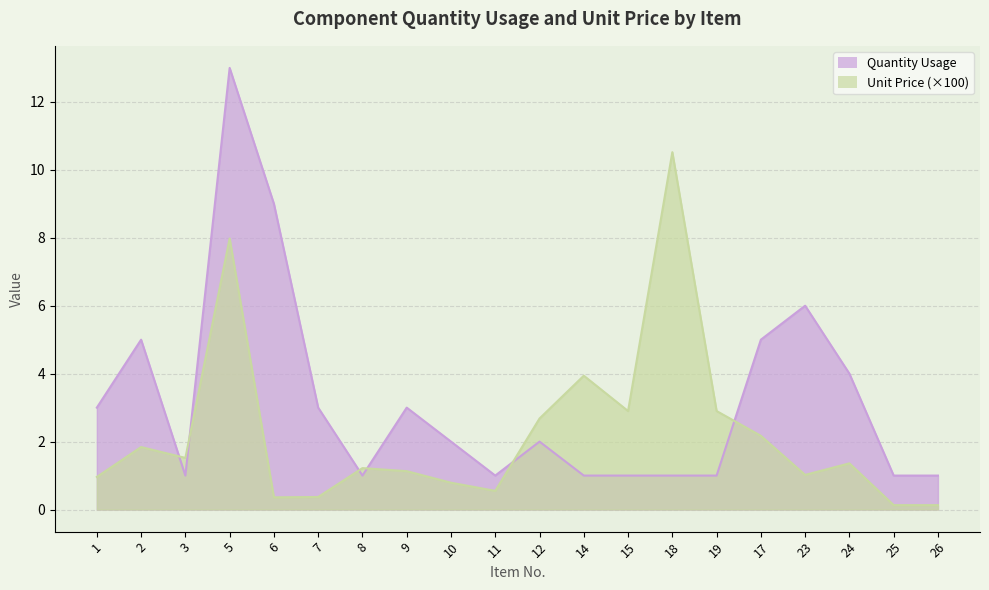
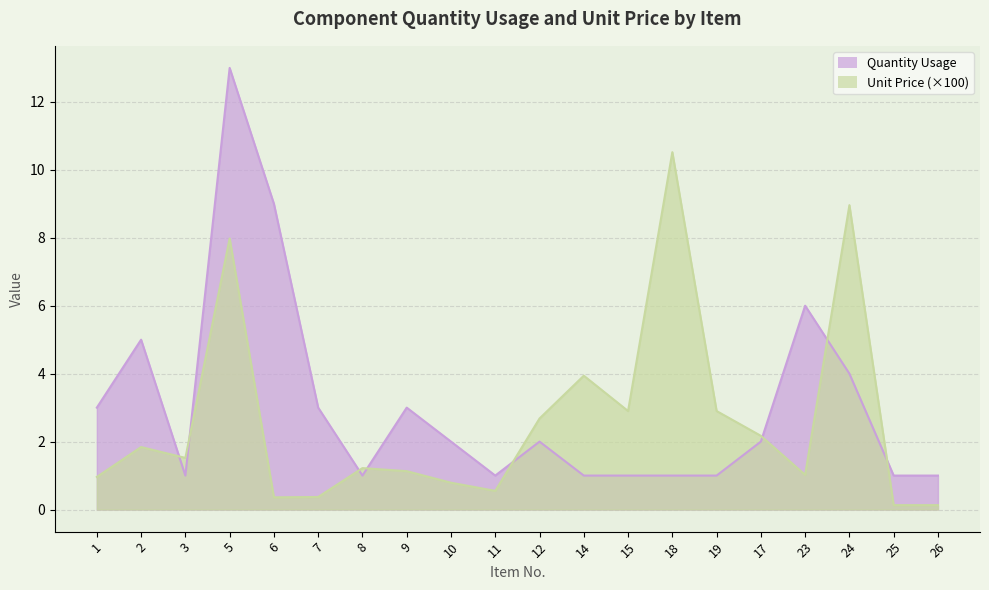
  {
    "Quantity Usage": {
      "1": 3,
      "2": 5,
      "3": 1,
      "5": 13,
      "6": 9,
      "7": 3,
      "8": 1,
      "9": 3,
      "10": 2,
      "11": 1,
      "12": 2,
      "14": 1,
      "15": 1,
      "18": 1,
      "19": 1,
-     "17": 5,
+     "17": 2,
      "23": 6,
      "24": 4,
      "25": 1,
      "26": 1
    },
    "Unit Price (×100)": {
      "1": 1.0,
      "2": 1.8,
      "3": 1.5,
      "5": 8.0,
      "6": 0.4,
      "7": 0.4,
      "8": 1.2,
      "9": 1.1,
      "10": 0.8,
      "11": 0.5,
      "12": 2.7,
      "14": 3.9,
      "15": 2.9,
      "18": 10.5,
      "19": 2.9,
      "17": 2.2,
      "23": 1.0,
-     "24": 1.4,
+     "24": 9.0,
      "25": 0.1,
      "26": 0.1
    }
  }
